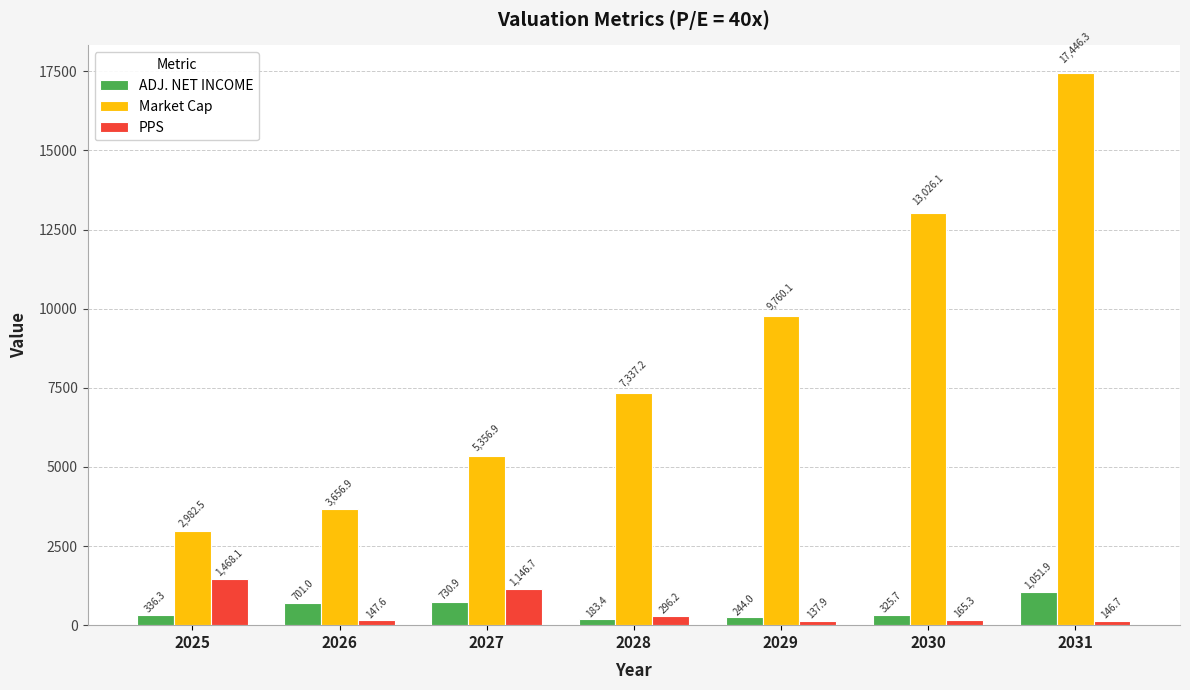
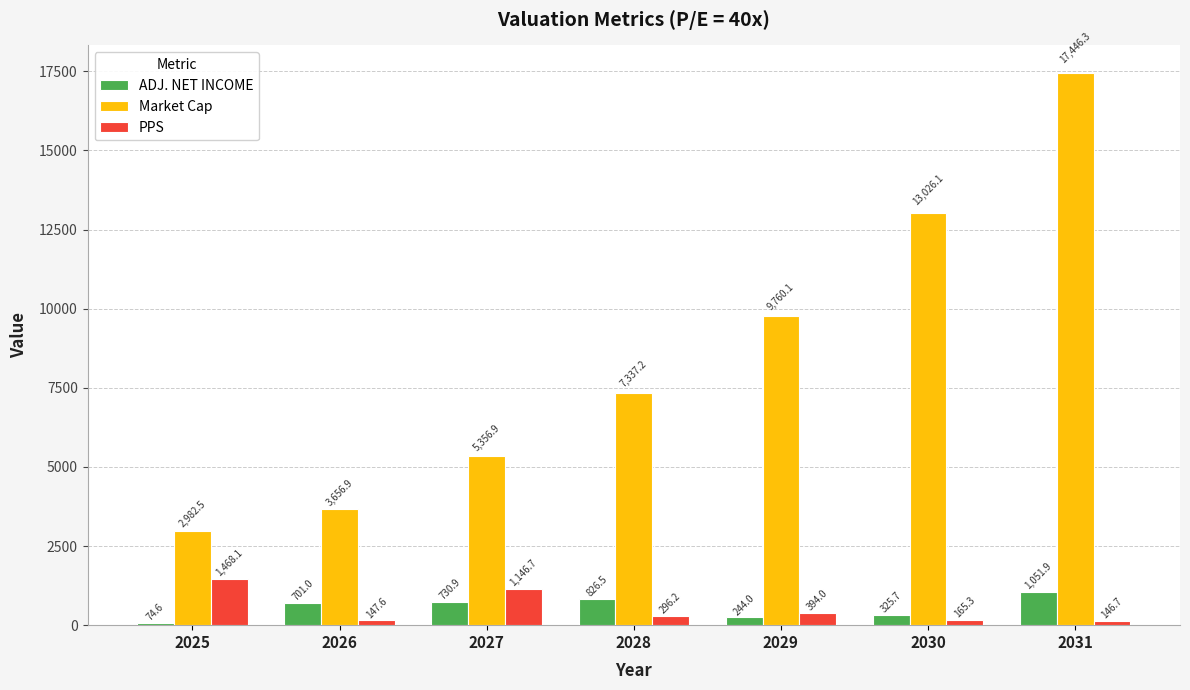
  {
    "ADJ. NET INCOME": {
-     "2025": "336.3",
+     "2025": "74.6",
      "2026": "701.0",
      "2027": "730.9",
-     "2028": "183.4",
+     "2028": "826.5",
      "2029": "244.0",
      "2030": "325.7",
      "2031": "1,051.9"
    },
    "Market Cap": {
      "2025": "2,982.5",
      "2026": "3,656.9",
      "2027": "5,356.9",
      "2028": "7,337.2",
      "2029": "9,760.1",
      "2030": "13,026.1",
      "2031": "17,446.3"
    },
    "PPS": {
      "2025": "1,468.1",
      "2026": "147.6",
      "2027": "1,146.7",
      "2028": "296.2",
-     "2029": "137.9",
+     "2029": "394.0",
      "2030": "165.3",
      "2031": "146.7"
    }
  }
